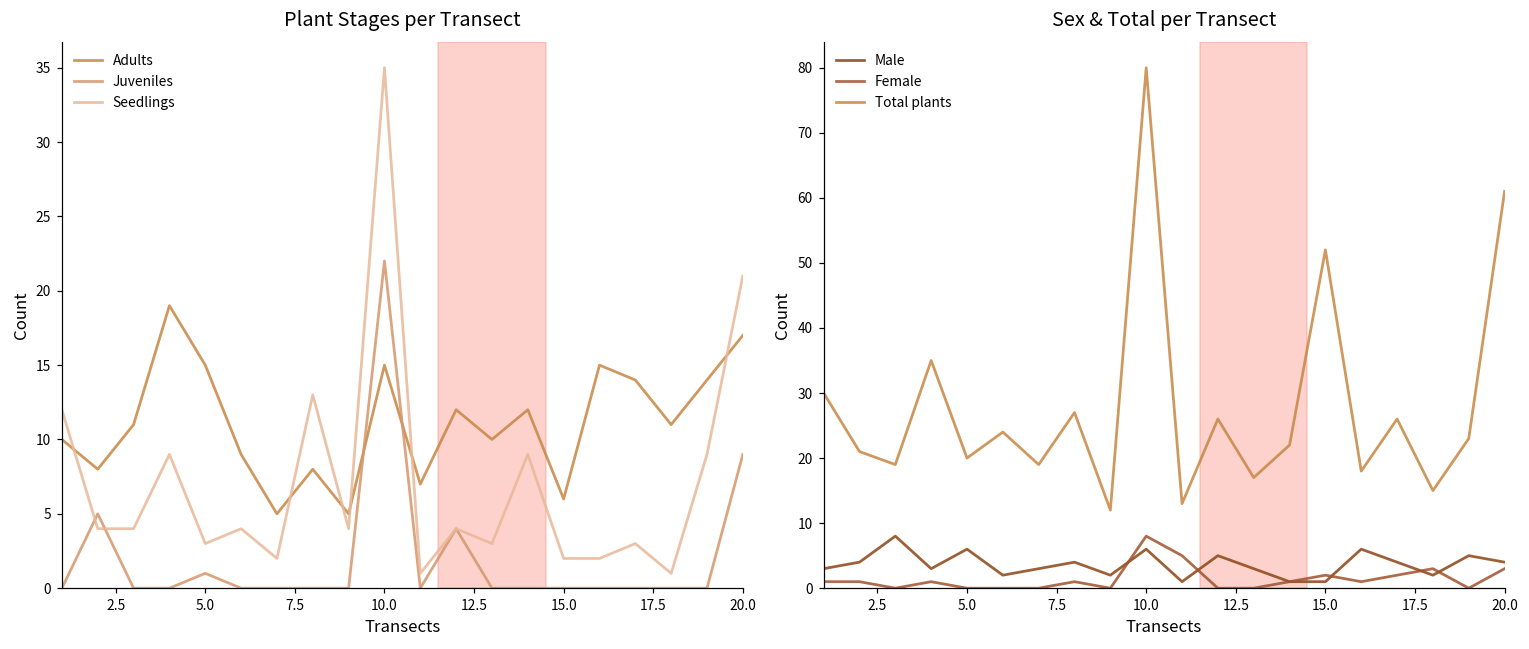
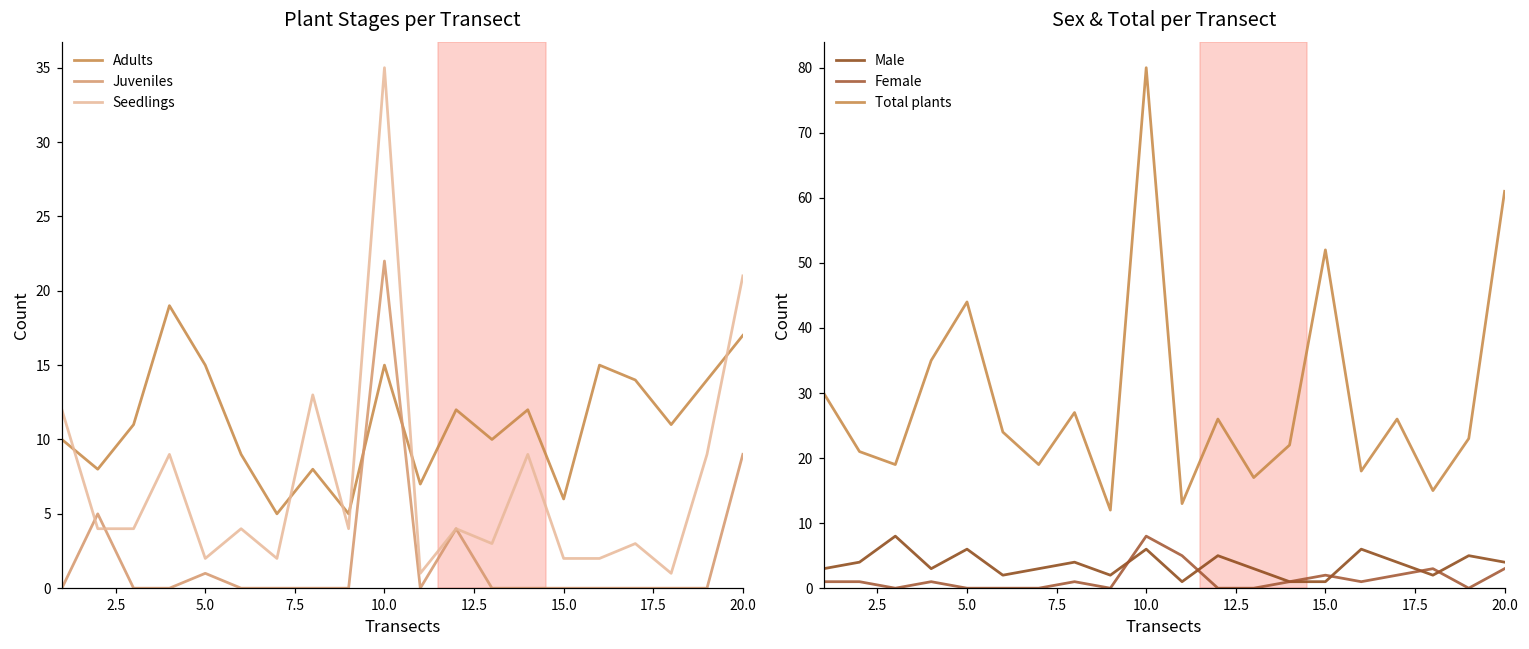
  {
    "Plant Stages per Transect": {
      "Seedlings": {
-       "5.0": 3,
+       "5.0": 2,
        "10.0": 35,
        "15.0": 2,
        "20.0": 21
      }
    },
    "Sex & Total per Transect": {
      "Total plants": {
-       "5.0": 20,
+       "5.0": 44,
        "10.0": 80,
        "15.0": 52,
        "20.0": 61
      }
    }
  }
